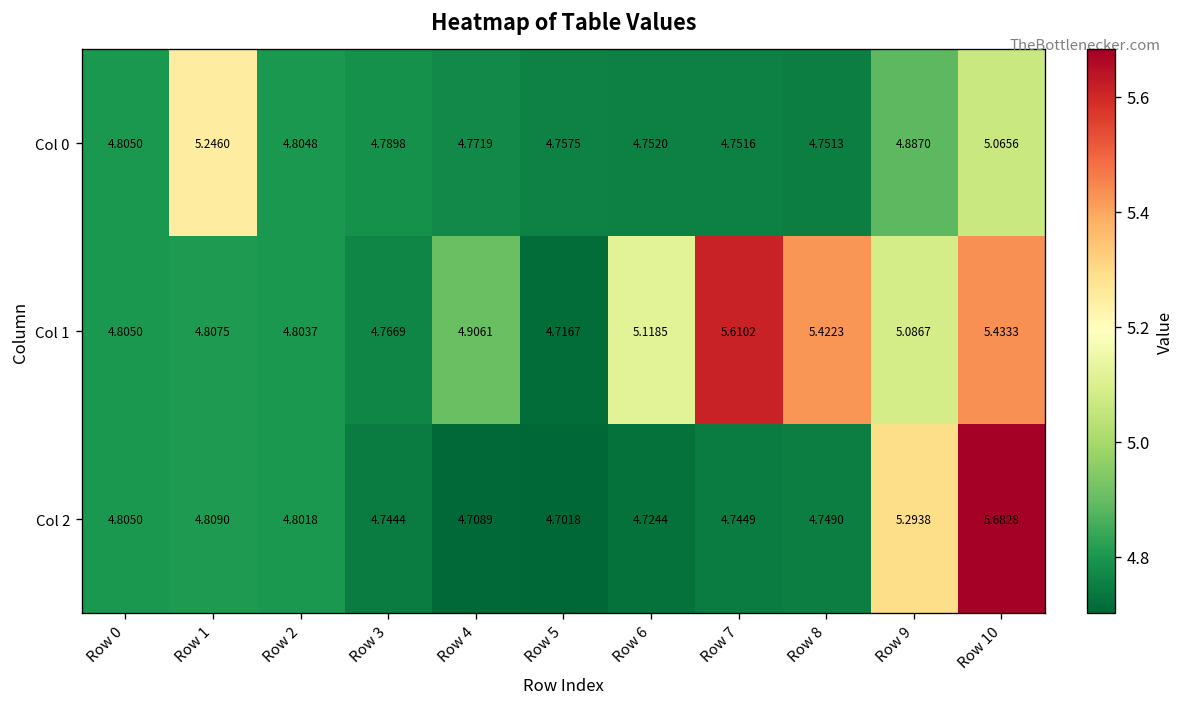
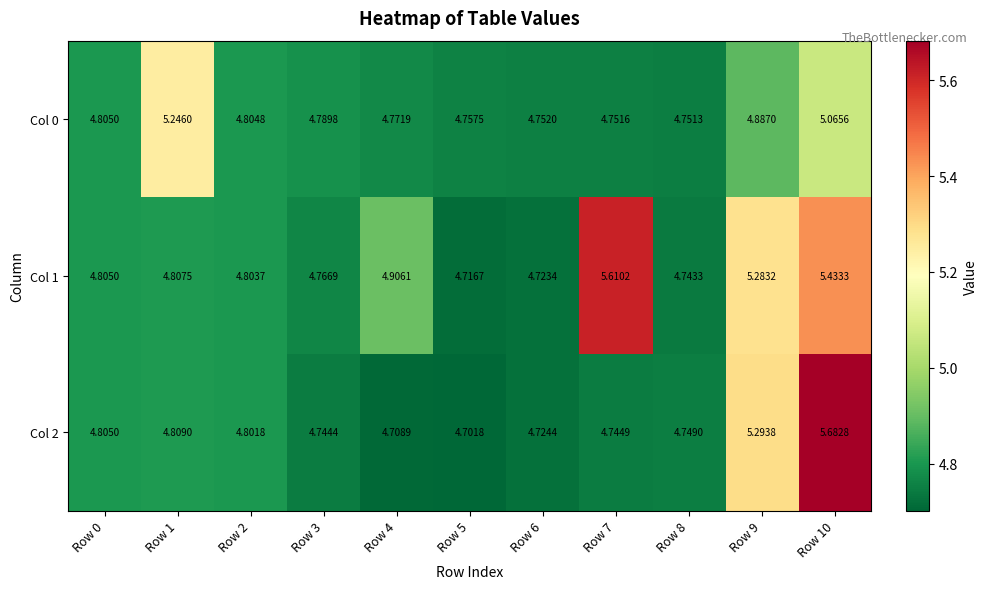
  {
    "Col 0": {
      "Row 0": 4.8050,
      "Row 1": 5.2460,
      "Row 2": 4.8048,
      "Row 3": 4.7898,
      "Row 4": 4.7719,
      "Row 5": 4.7575,
      "Row 6": 4.7520,
      "Row 7": 4.7516,
      "Row 8": 4.7513,
      "Row 9": 4.8870,
      "Row 10": 5.0656
    },
    "Col 1": {
      "Row 0": 4.8050,
      "Row 1": 4.8075,
      "Row 2": 4.8037,
      "Row 3": 4.7669,
      "Row 4": 4.9061,
      "Row 5": 4.7167,
-     "Row 6": 5.1185,
+     "Row 6": 4.7234,
      "Row 7": 5.6102,
-     "Row 8": 5.4223,
-     "Row 9": 5.0867,
+     "Row 8": 4.7433,
+     "Row 9": 5.2832,
      "Row 10": 5.4333
    },
    "Col 2": {
      "Row 0": 4.8050,
      "Row 1": 4.8090,
      "Row 2": 4.8018,
      "Row 3": 4.7444,
      "Row 4": 4.7089,
      "Row 5": 4.7018,
      "Row 6": 4.7244,
      "Row 7": 4.7449,
      "Row 8": 4.7490,
      "Row 9": 5.2938,
      "Row 10": 5.6828
    }
  }
